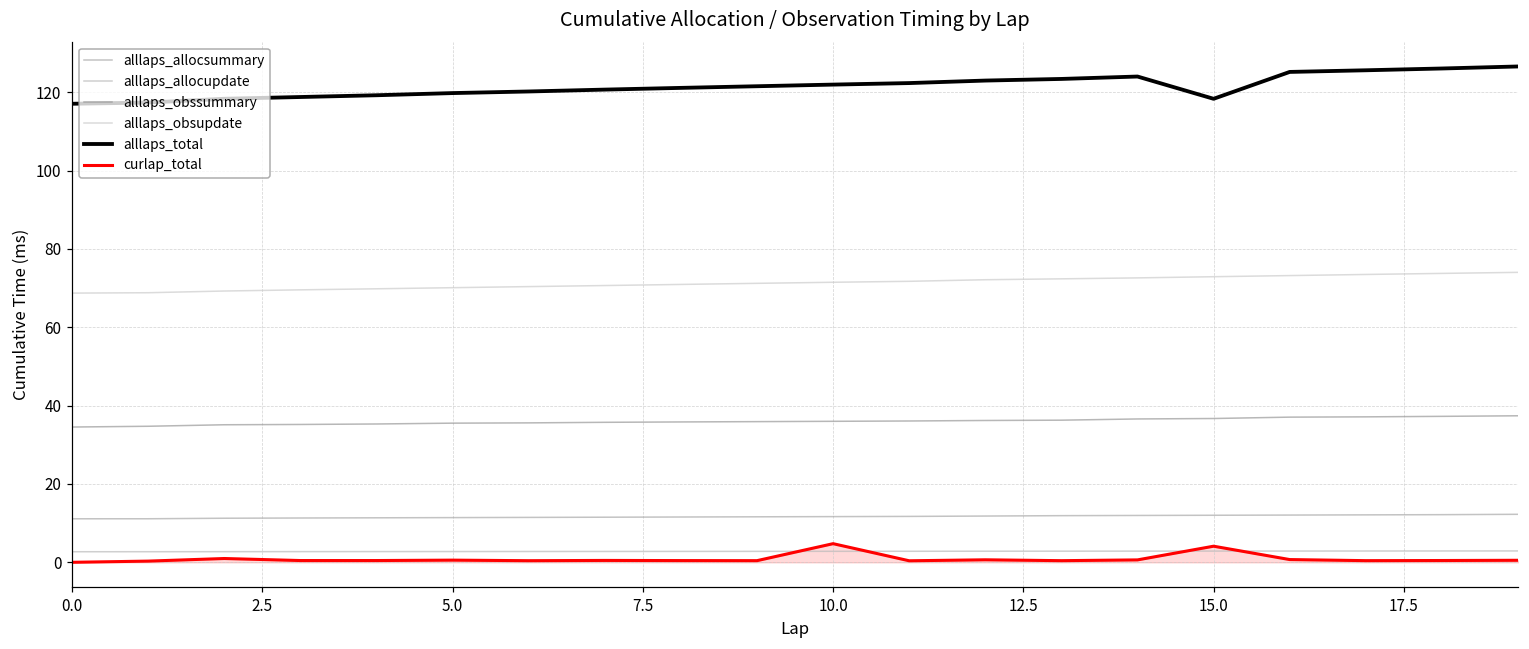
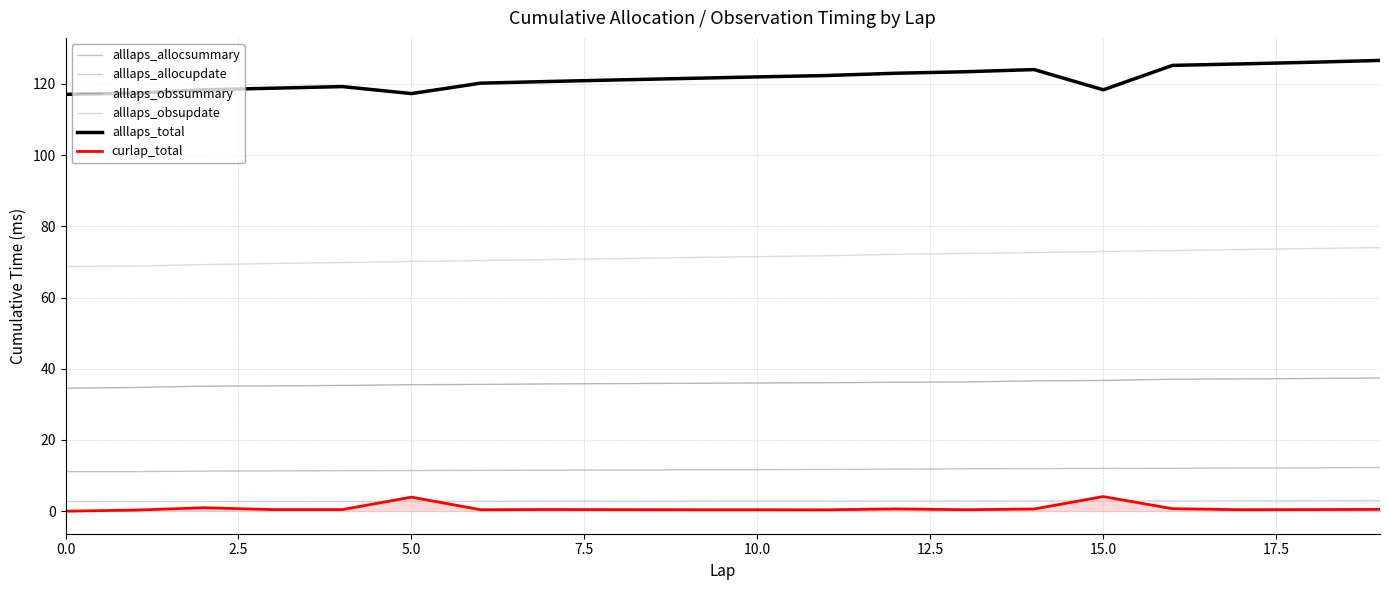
  {
    "alllaps_total": {
      "0.0": 117,
-     "5.0": 120,
+     "5.0": 117,
      "10.0": 122,
      "15.0": 118
    },
    "curlap_total": {
      "0.0": 0,
-     "5.0": 1,
-     "10.0": 5,
+     "5.0": 4,
+     "10.0": 0,
      "15.0": 4
    }
  }
